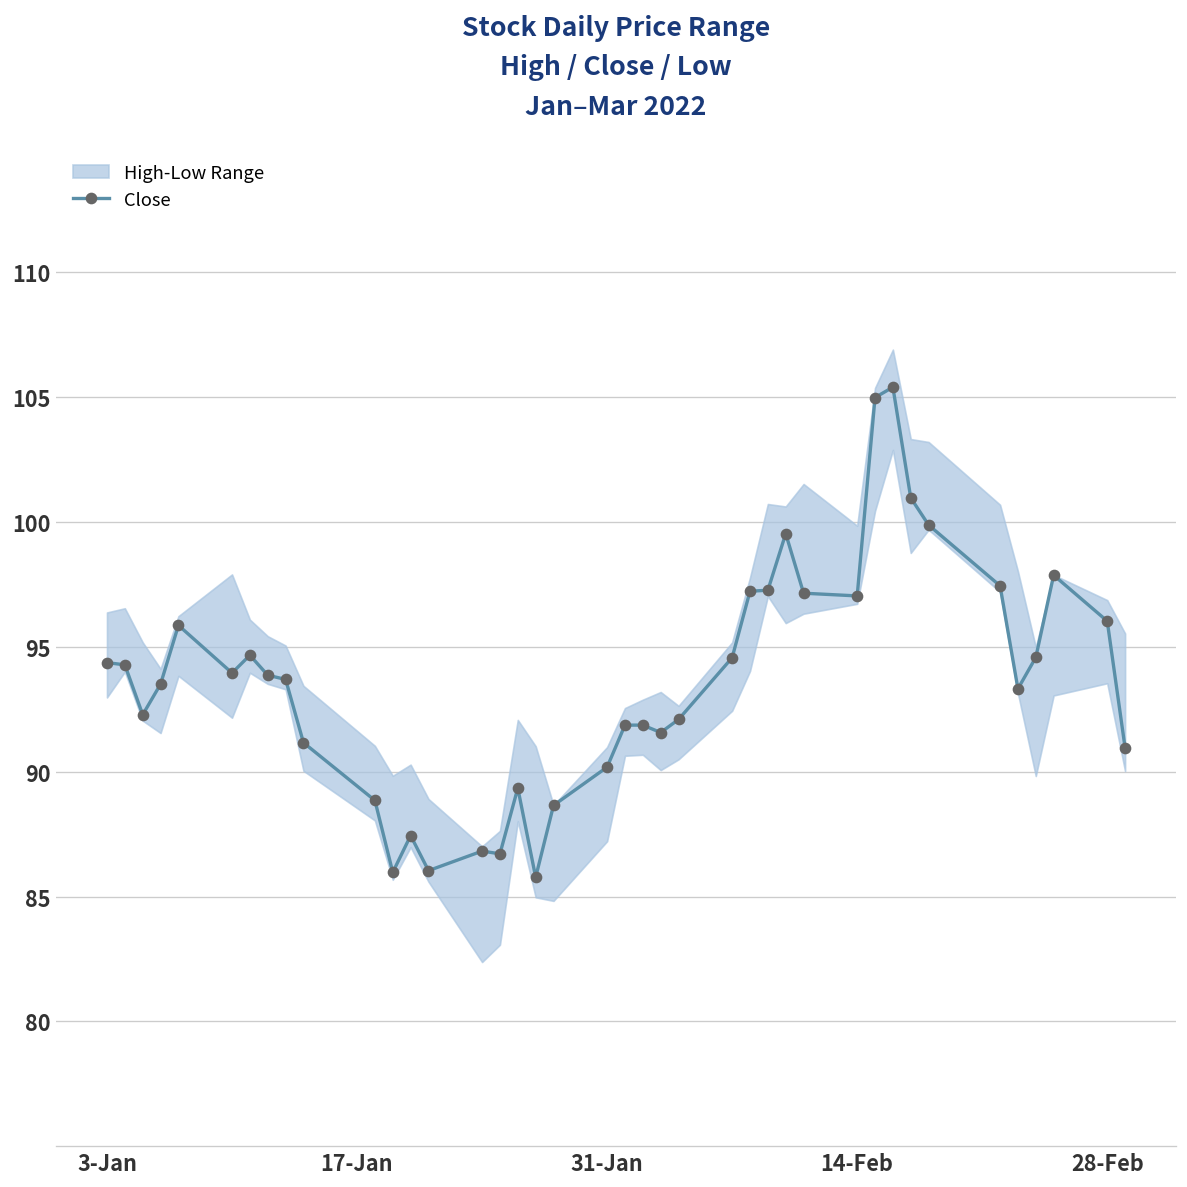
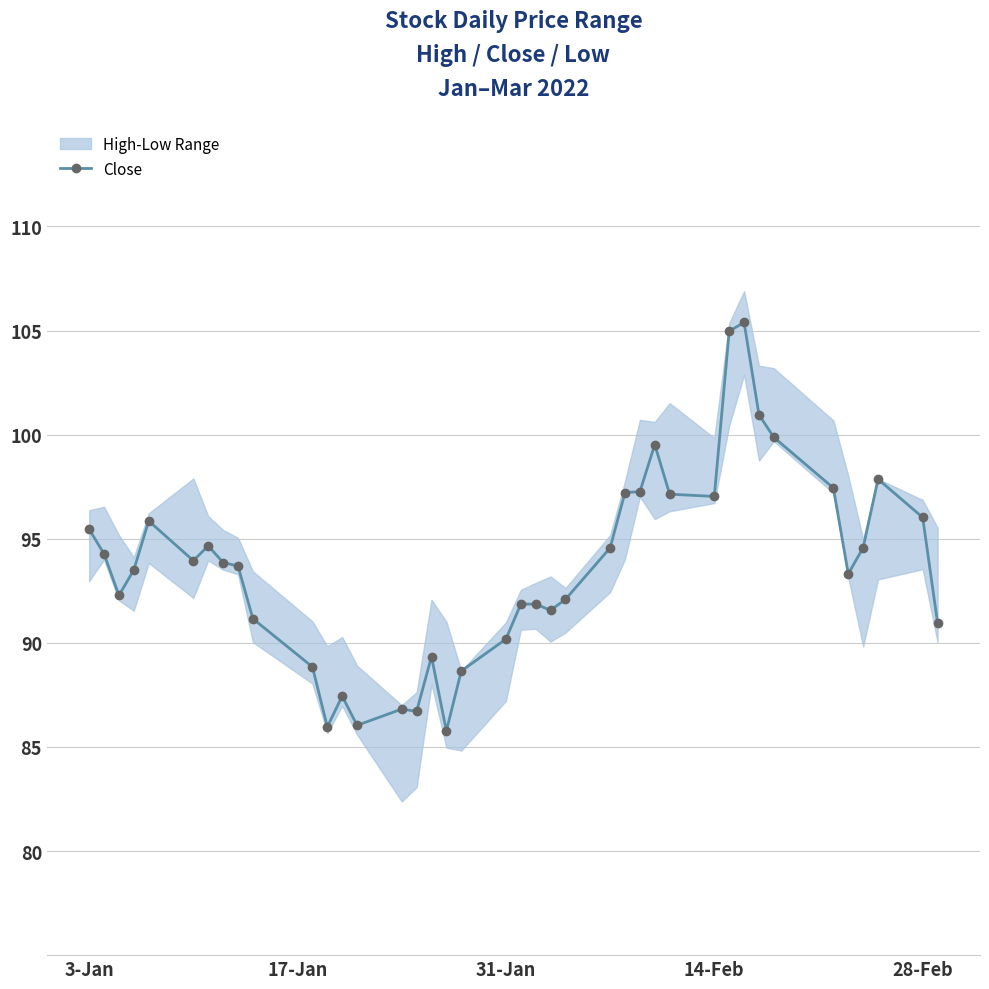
  {
    "Close": {
-     "3-Jan": 94.4,
+     "3-Jan": 95.5,
      "31-Jan": 90.2,
      "14-Feb": 97.0,
      "28-Feb": 96.0
    }
  }
